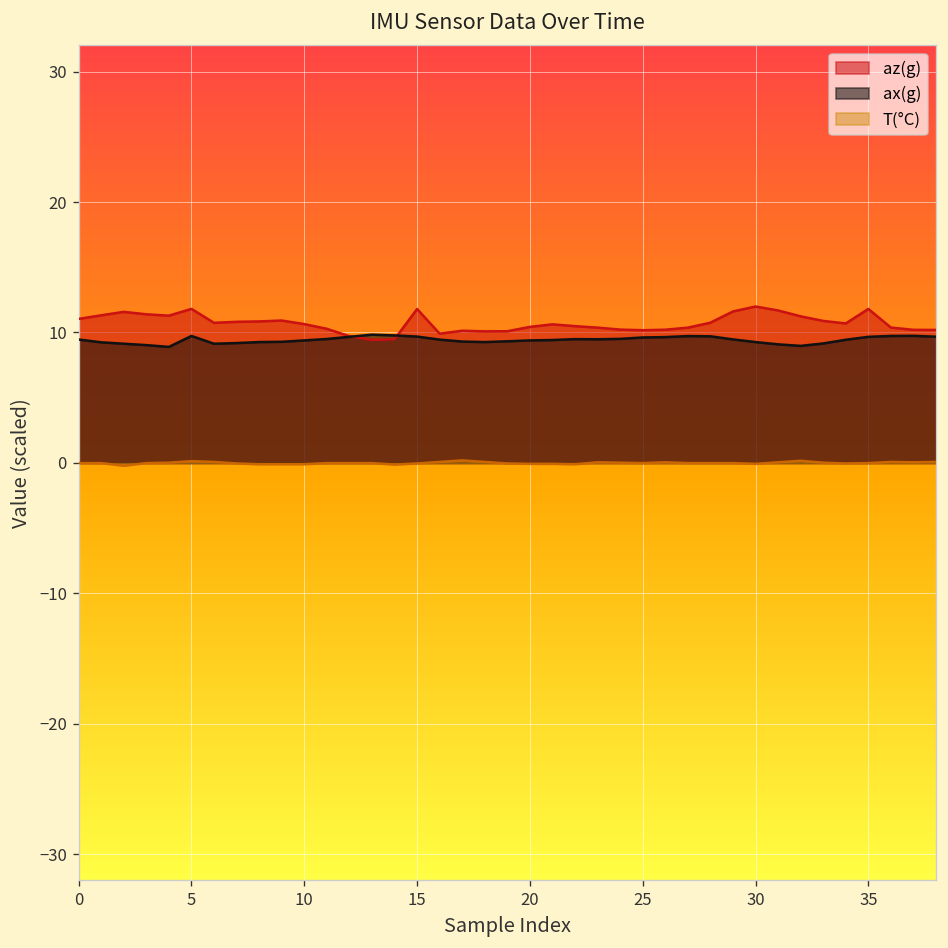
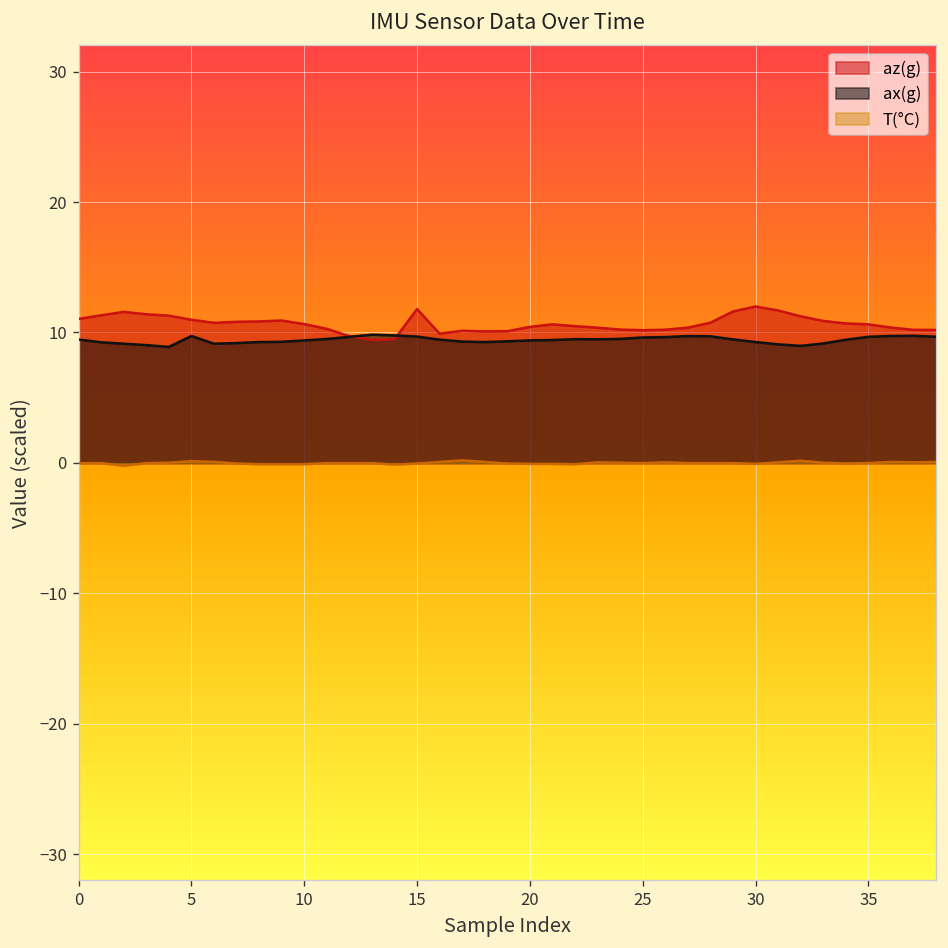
  {
    "az(g)": {
      "0": 11.0,
-     "5": 11.8,
+     "5": 11.0,
      "10": 10.6,
      "15": 11.8,
      "20": 10.4,
      "25": 10.2,
      "30": 12.0,
-     "35": 11.8
+     "35": 10.6
    },
    "ax(g)": {
      "0": 9.5,
      "5": 9.7,
      "10": 9.4,
      "15": 9.7,
      "20": 9.4,
      "25": 9.6,
      "30": 9.3,
      "35": 9.7
    }
  }
